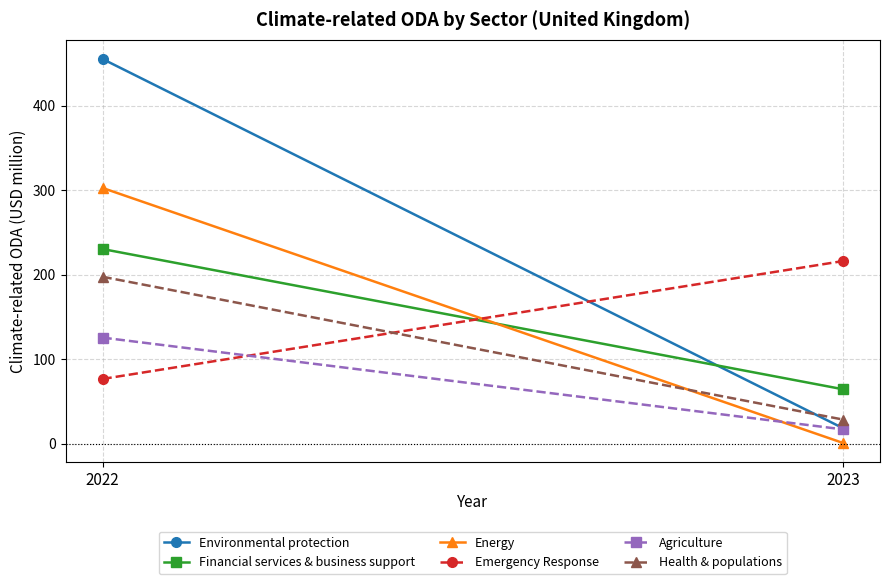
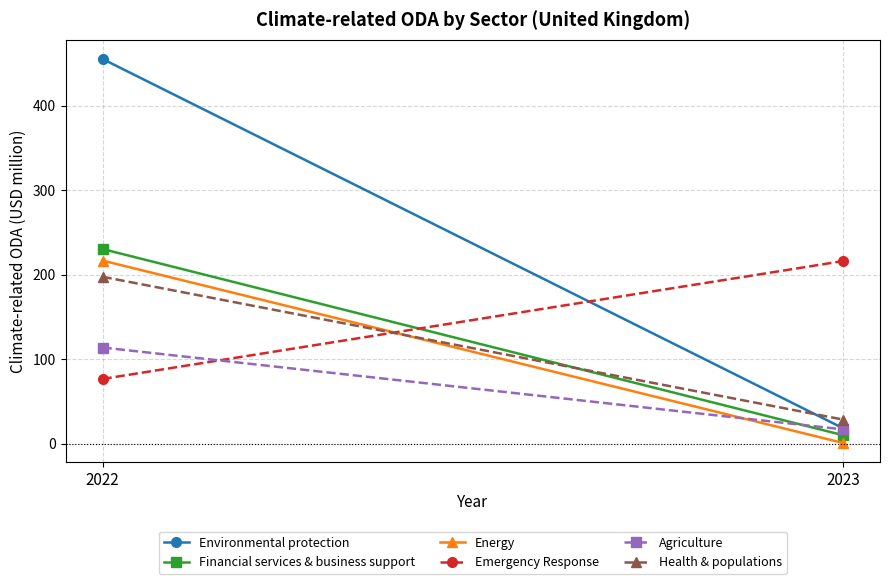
  {
    "Environmental protection": {
      "2022": 460
    },
    "Financial services & business support": {
      "2022": 230,
-     "2023": 60
+     "2023": 10
    },
    "Energy": {
-     "2022": 300,
+     "2022": 220,
      "2023": 0
    },
    "Emergency Response": {
      "2022": 80,
      "2023": 220
    },
    "Agriculture": {
-     "2022": 130
+     "2022": 110
    },
    "Health & populations": {
      "2022": 200,
      "2023": 30
    }
  }
